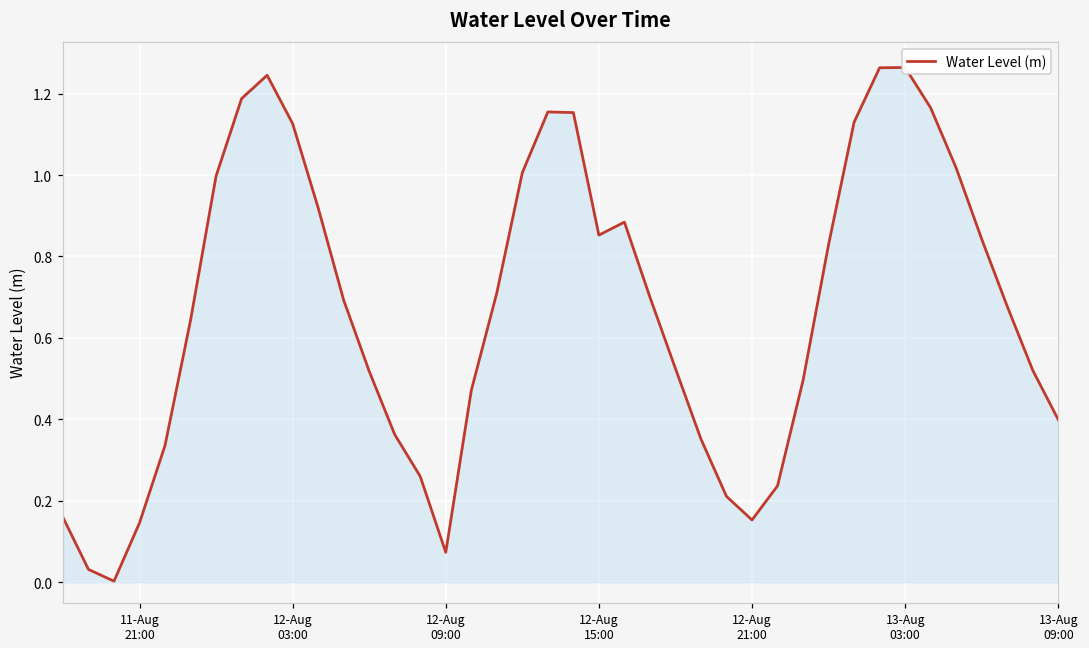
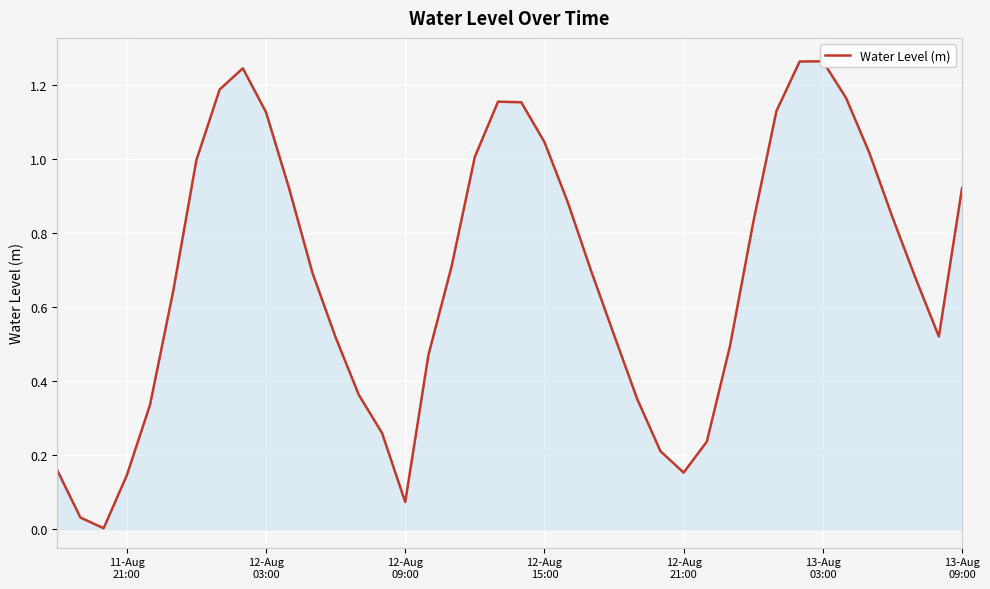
  {
    "11-Aug 21:00": 0.15,
    "12-Aug 03:00": 1.13,
    "12-Aug 09:00": 0.07,
-   "12-Aug 15:00": 0.85,
+   "12-Aug 15:00": 1.05,
    "12-Aug 21:00": 0.15,
-   "13-Aug 09:00": 0.40
+   "13-Aug 09:00": 0.92
  }
